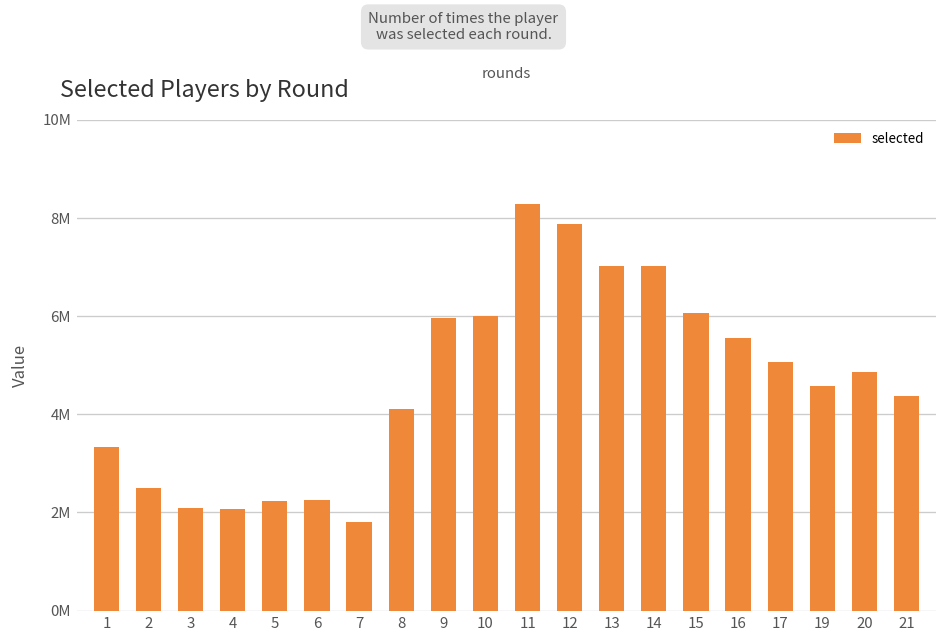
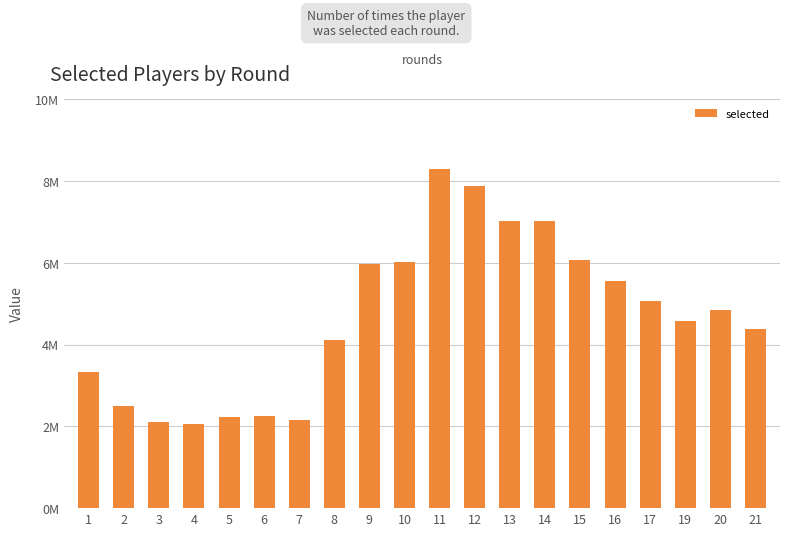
  {
    "1": 3300000,
    "2": 2500000,
    "3": 2100000,
    "4": 2100000,
    "5": 2200000,
    "6": 2200000,
-   "7": 1800000,
+   "7": 2100000,
    "8": 4100000,
    "9": 6000000,
    "10": 6000000,
    "11": 8300000,
    "12": 7900000,
    "13": 7000000,
    "14": 7000000,
    "15": 6100000,
    "16": 5600000,
    "17": 5100000,
    "19": 4600000,
    "20": 4900000,
    "21": 4400000
  }
